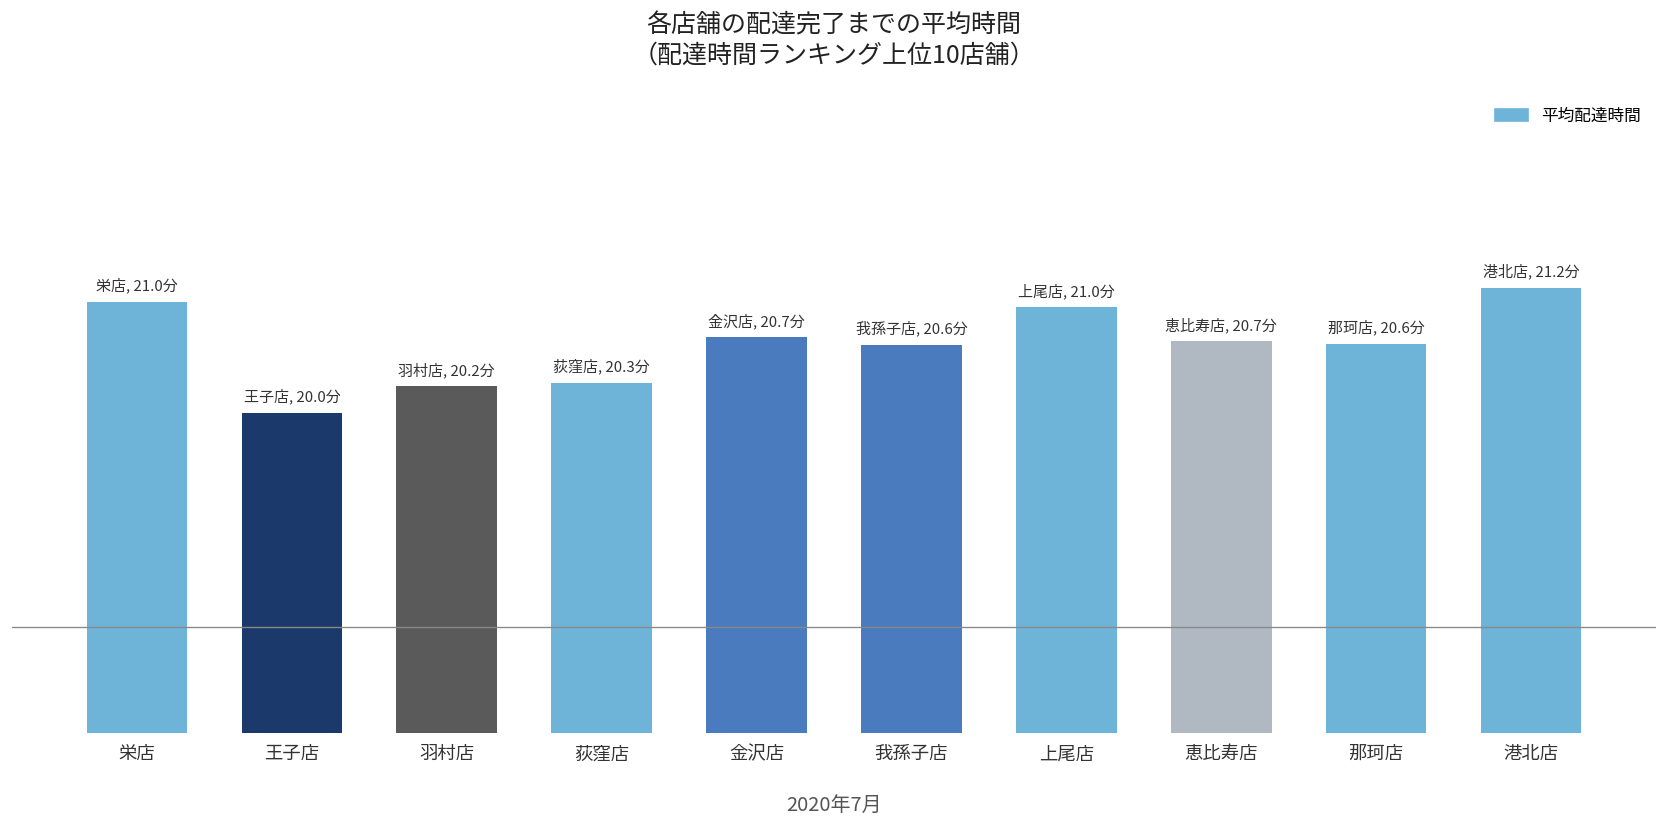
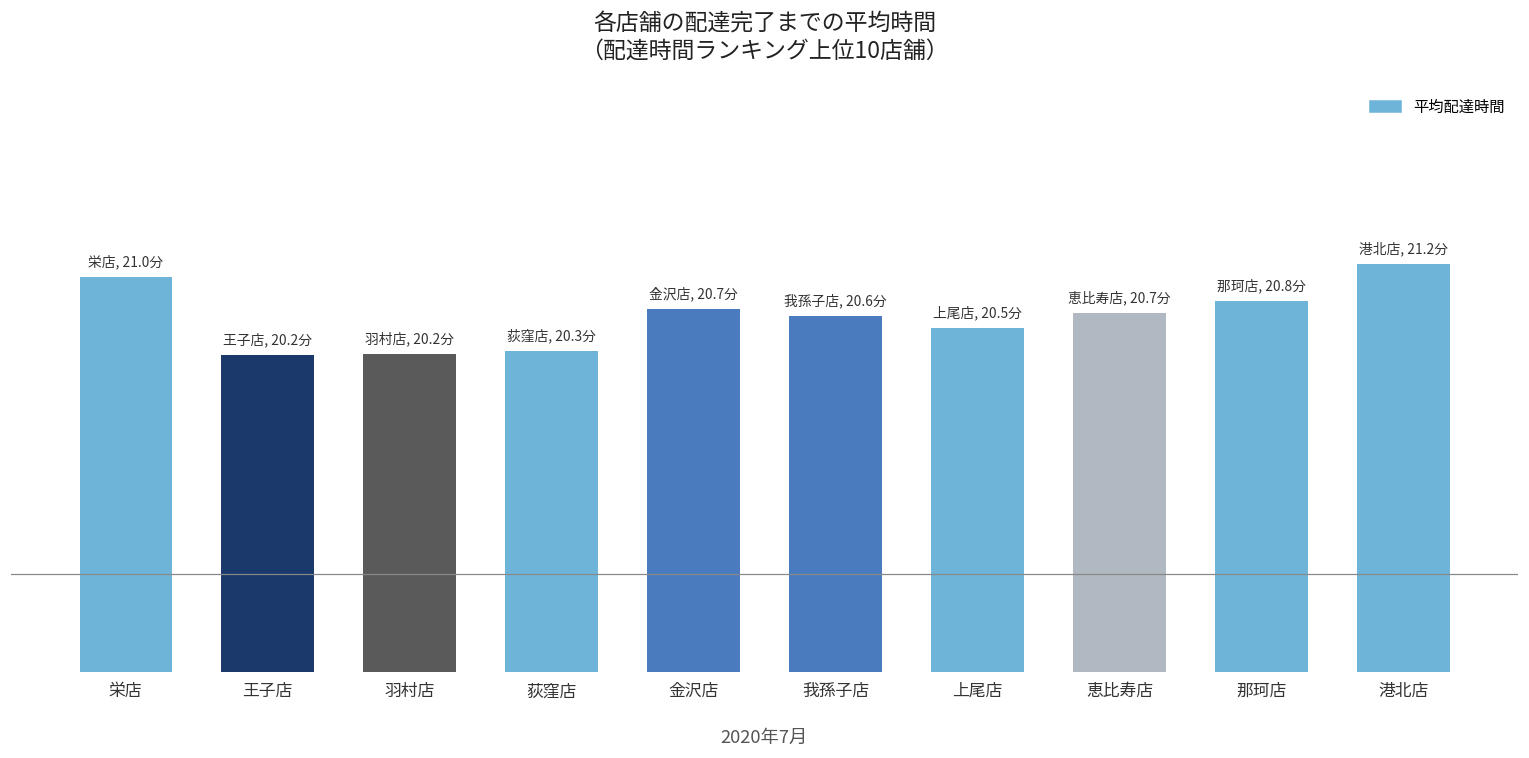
  {
    "栄店": "21.0分",
-   "王子店": "20.0分",
+   "王子店": "20.2分",
    "羽村店": "20.2分",
    "荻窪店": "20.3分",
    "金沢店": "20.7分",
    "我孫子店": "20.6分",
-   "上尾店": "21.0分",
+   "上尾店": "20.5分",
    "恵比寿店": "20.7分",
-   "那珂店": "20.6分",
+   "那珂店": "20.8分",
    "港北店": "21.2分"
  }
